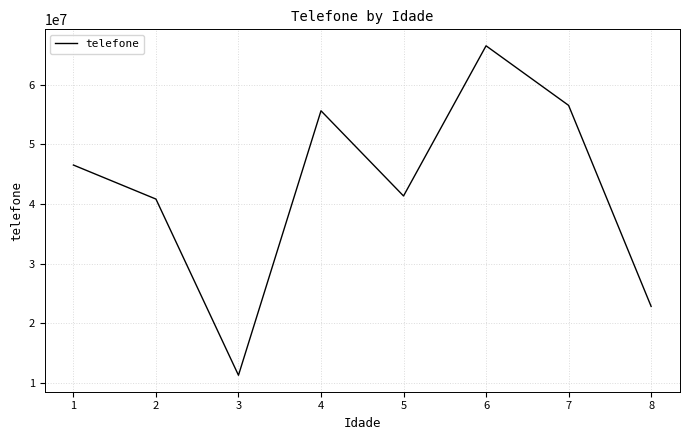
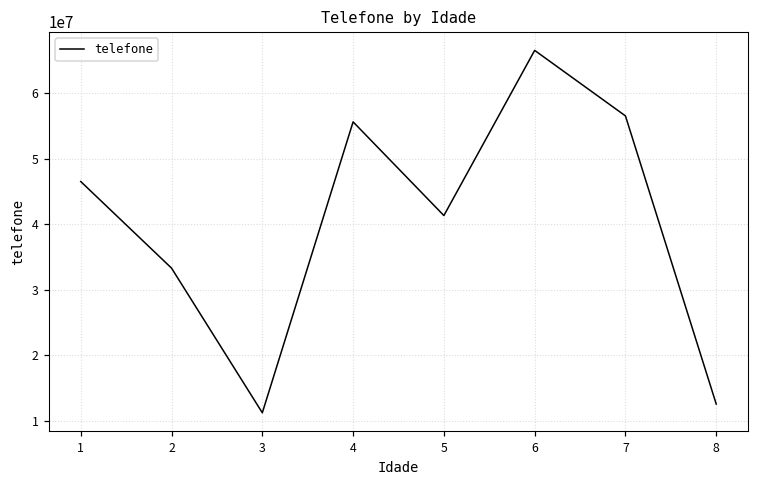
  {
    "1": 47000000,
-   "2": 41000000,
+   "2": 33000000,
    "3": 11000000,
    "4": 56000000,
    "5": 41000000,
    "6": 67000000,
    "7": 57000000,
-   "8": 23000000
+   "8": 13000000
  }
